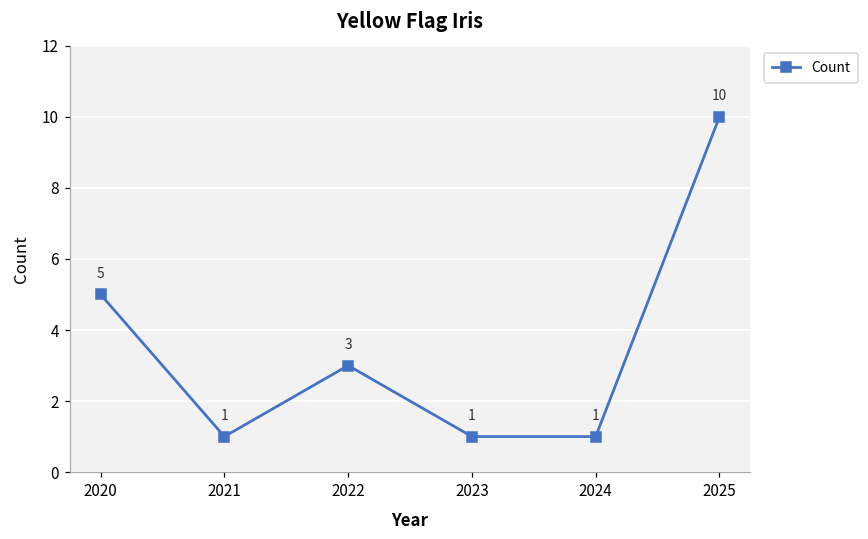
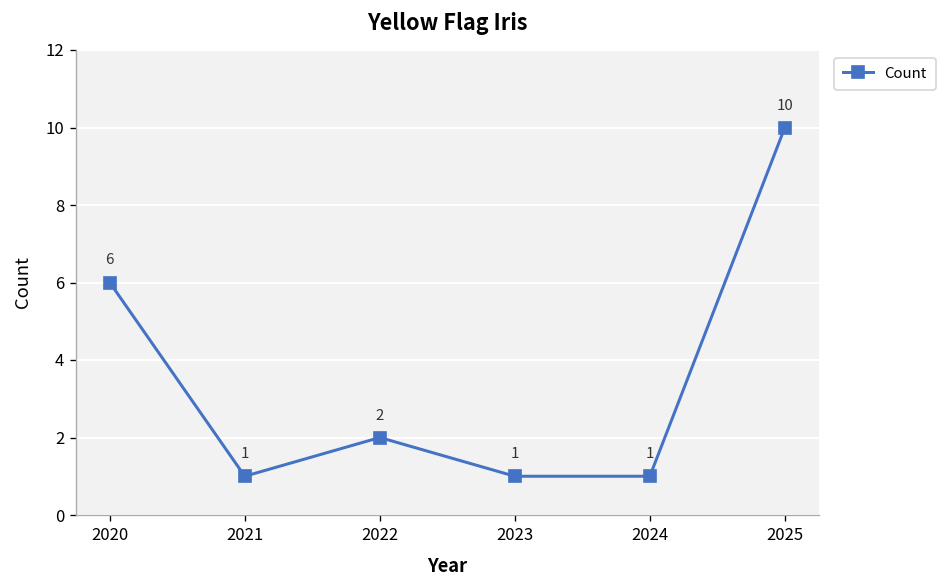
  {
-   "2020": 5,
+   "2020": 6,
    "2021": 1,
-   "2022": 3,
+   "2022": 2,
    "2023": 1,
    "2024": 1,
    "2025": 10
  }
